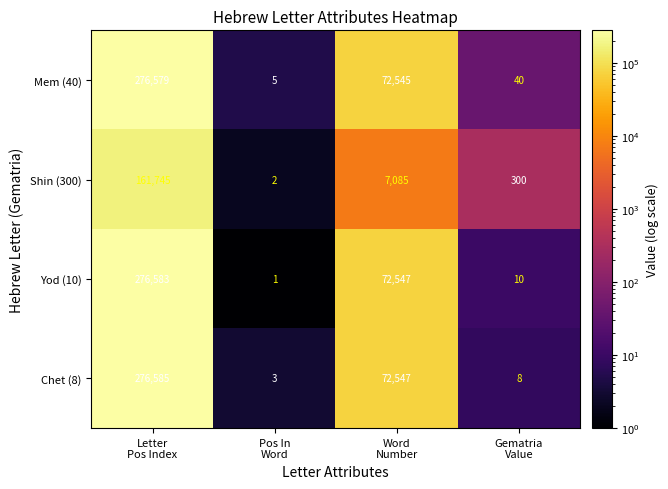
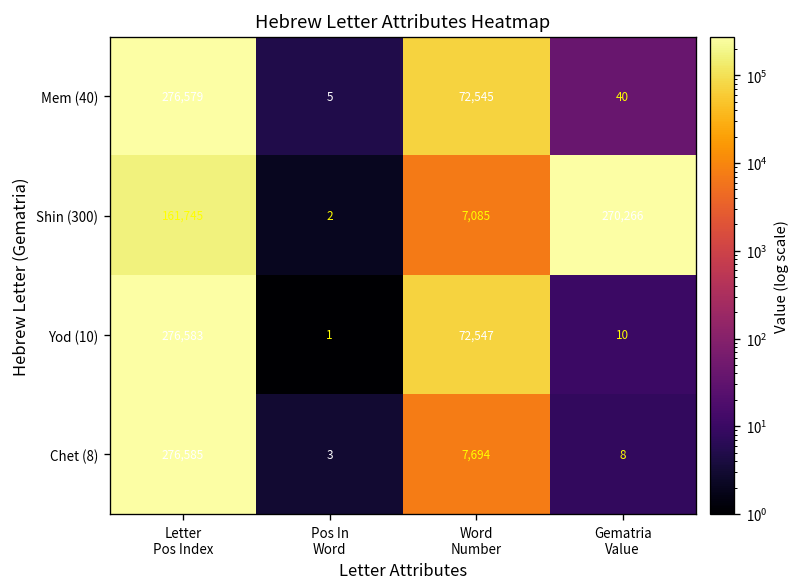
  {
    "Mem (40)": {
      "Letter Pos Index": "276,579",
      "Pos In Word": "5",
      "Word Number": "72,545",
      "Gematria Value": "40"
    },
    "Shin (300)": {
      "Letter Pos Index": "161,745",
      "Pos In Word": "2",
      "Word Number": "7,085",
-     "Gematria Value": "300"
+     "Gematria Value": "270,266"
    },
    "Yod (10)": {
      "Letter Pos Index": "276,583",
      "Pos In Word": "1",
      "Word Number": "72,547",
      "Gematria Value": "10"
    },
    "Chet (8)": {
      "Letter Pos Index": "276,585",
      "Pos In Word": "3",
-     "Word Number": "72,547",
+     "Word Number": "7,694",
      "Gematria Value": "8"
    }
  }
